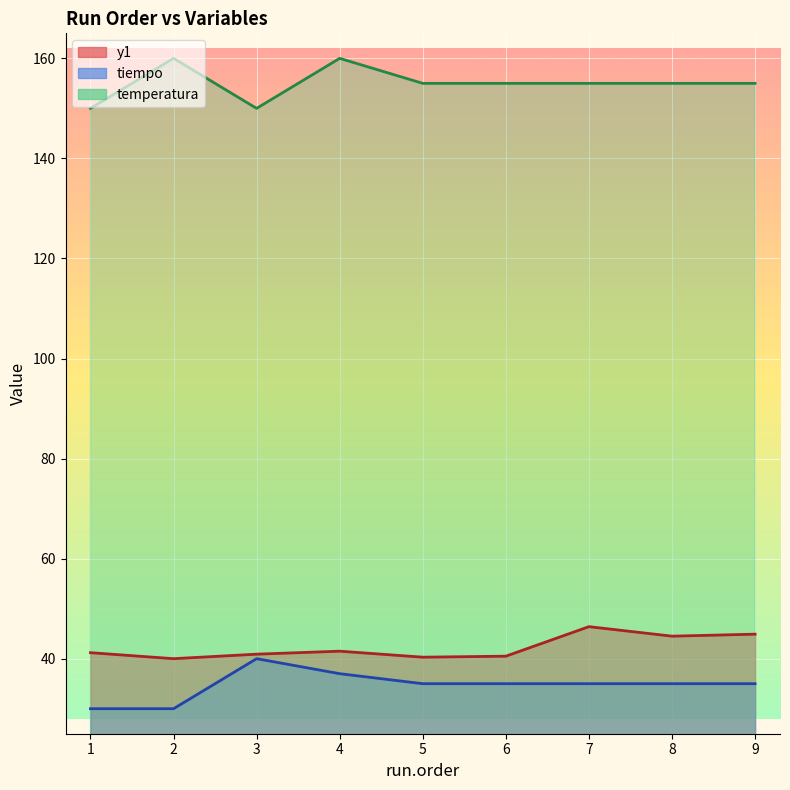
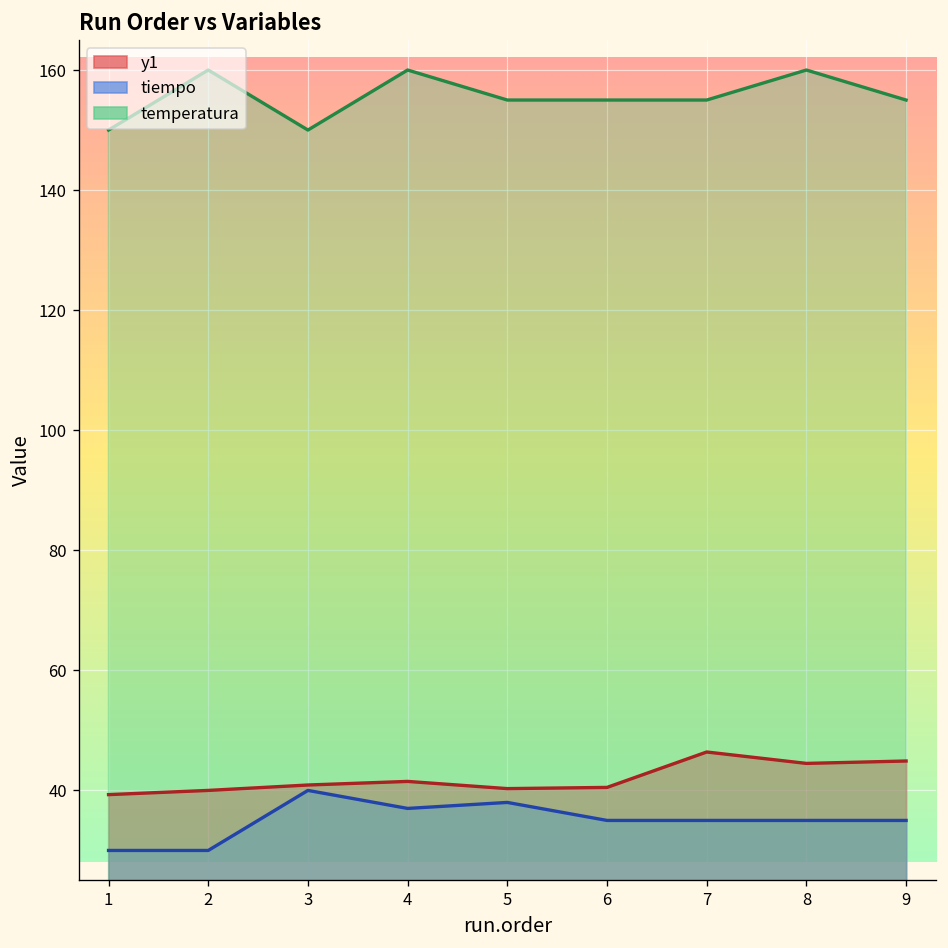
  {
    "y1": {
-     "1": 41,
+     "1": 39,
      "2": 40,
      "3": 41,
      "4": 42,
      "5": 40,
      "6": 41,
      "7": 46,
      "8": 45,
      "9": 45
    },
    "tiempo": {
      "1": 30,
      "2": 30,
      "3": 40,
      "4": 37,
-     "5": 35,
+     "5": 38,
      "6": 35,
      "7": 35,
      "8": 35,
      "9": 35
    },
    "temperatura": {
      "1": 150,
      "3": 150,
      "4": 160,
      "5": 155,
      "6": 155,
      "7": 155,
-     "8": 155,
+     "8": 160,
      "9": 155
    }
  }
